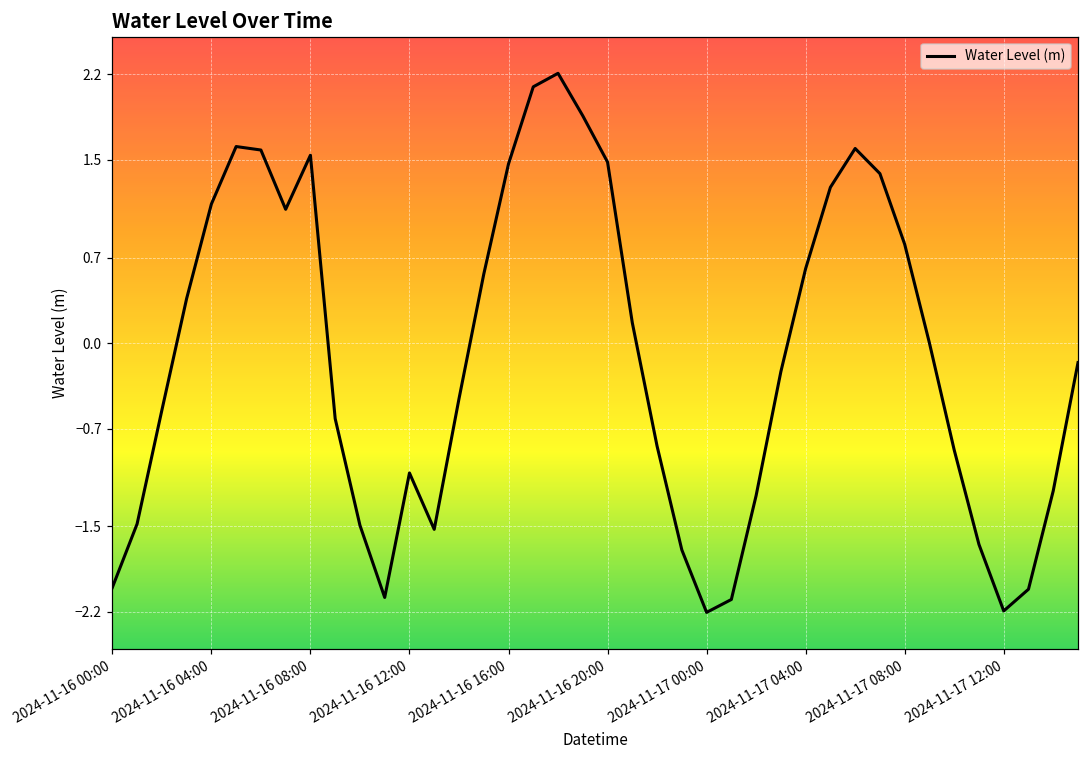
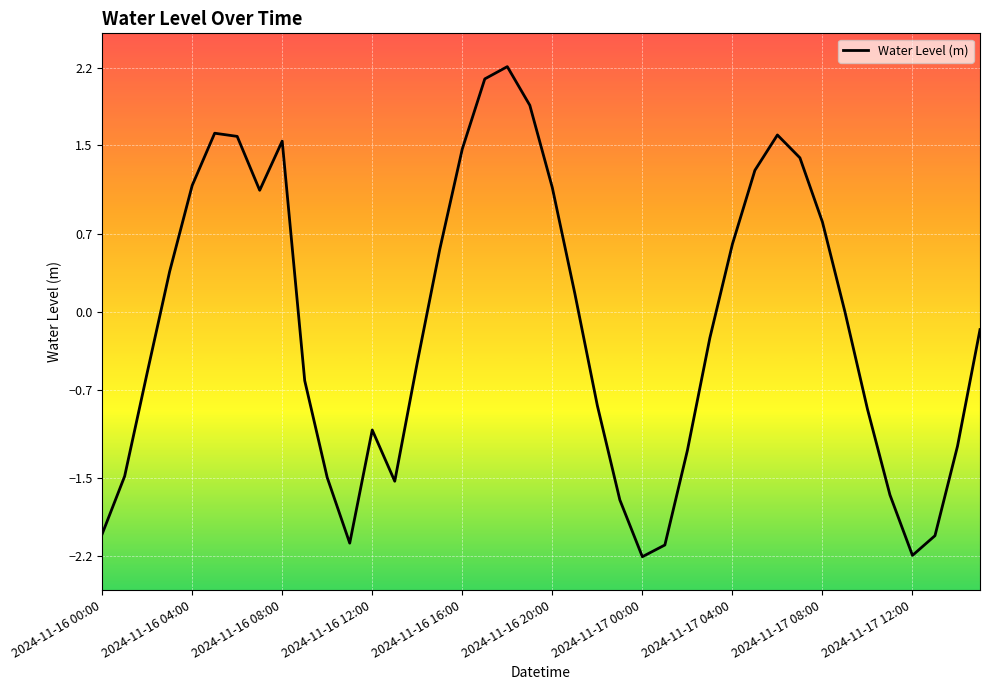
  {
    "2024-11-16 00:00": -2.00,
    "2024-11-16 04:00": 1.14,
    "2024-11-16 08:00": 1.54,
    "2024-11-16 12:00": -1.06,
    "2024-11-16 16:00": 1.47,
-   "2024-11-16 20:00": 1.48,
+   "2024-11-16 20:00": 1.12,
    "2024-11-17 00:00": -2.21,
    "2024-11-17 04:00": 0.61,
    "2024-11-17 08:00": 0.81,
    "2024-11-17 12:00": -2.19
  }
